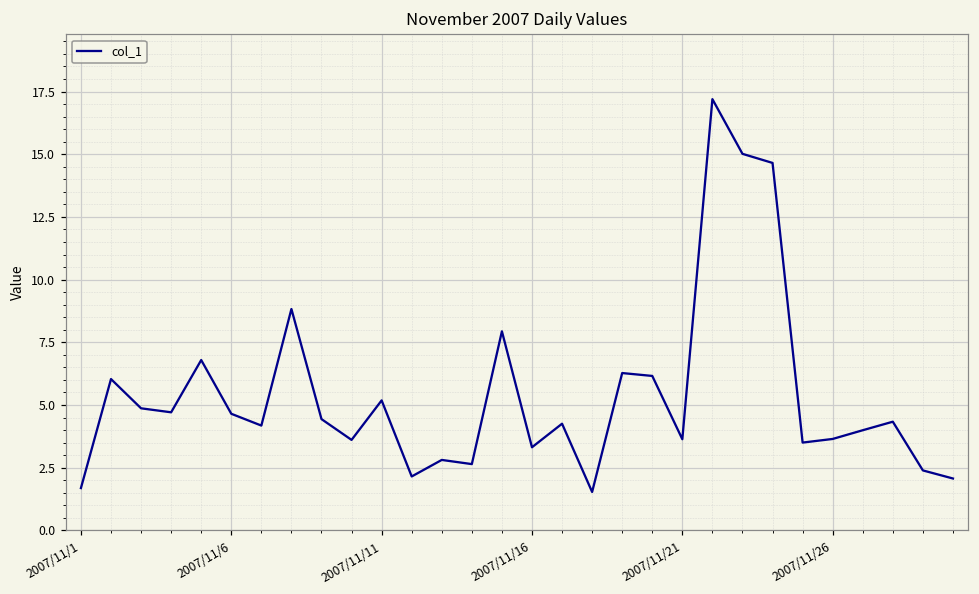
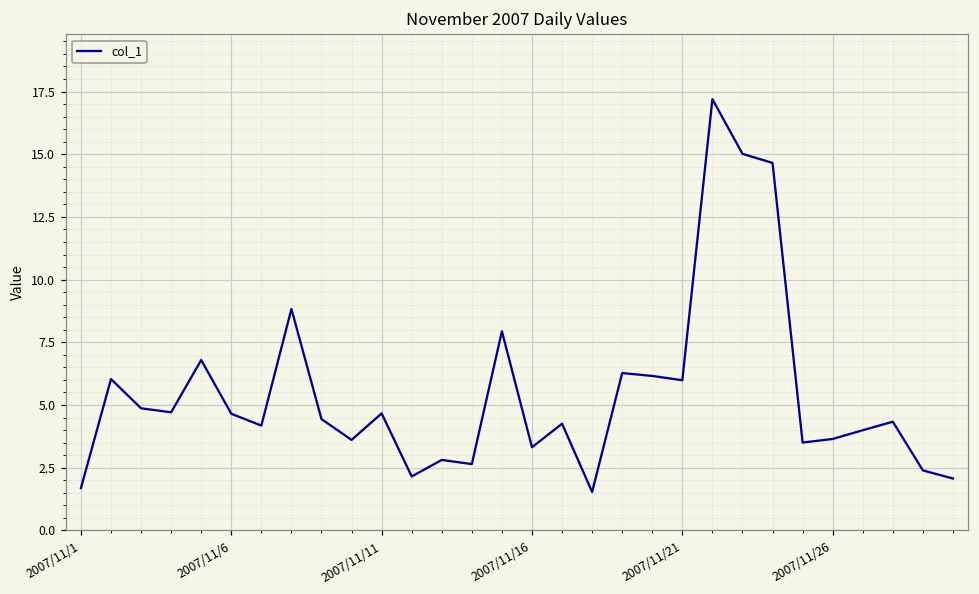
  {
    "2007/11/1": 1.7,
    "2007/11/6": 4.6,
-   "2007/11/11": 5.2,
+   "2007/11/11": 4.7,
    "2007/11/16": 3.3,
-   "2007/11/21": 3.6,
+   "2007/11/21": 6.0,
    "2007/11/26": 3.6
  }
